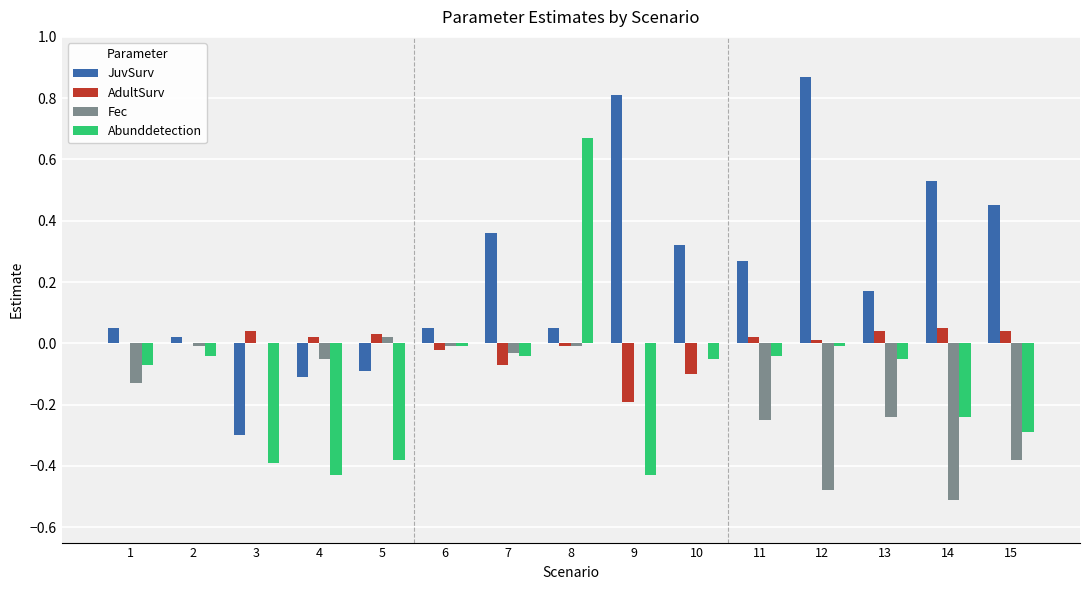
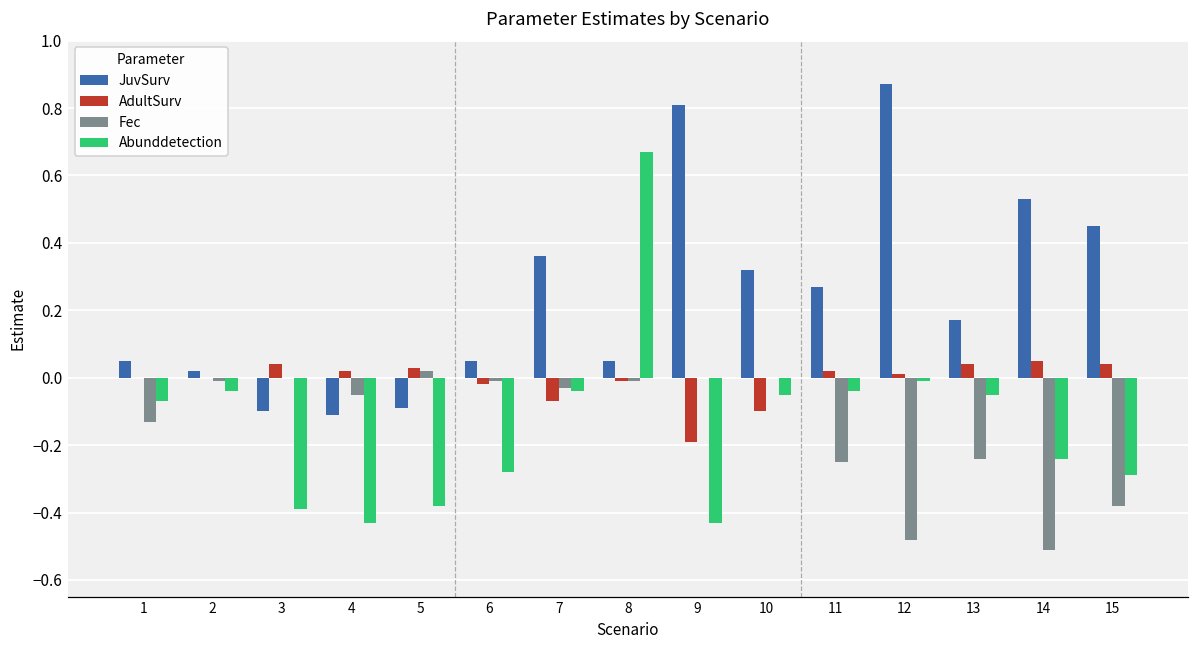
  {
    "JuvSurv": {
      "1": 0.05,
      "2": 0.02,
-     "3": -0.3,
+     "3": -0.1,
      "4": -0.11,
      "5": -0.09,
      "6": 0.05,
      "7": 0.36,
      "8": 0.05,
      "9": 0.81,
      "10": 0.32,
      "11": 0.27,
      "12": 0.87,
      "13": 0.17,
      "14": 0.53,
      "15": 0.45
    },
    "AdultSurv": {
      "1": 0.00,
      "2": 0.00,
      "3": 0.04,
      "4": 0.02,
      "5": 0.03,
      "6": -0.02,
      "7": -0.07,
      "8": -0.01,
      "9": -0.19,
      "10": -0.10,
      "11": 0.02,
      "12": 0.01,
      "13": 0.04,
      "14": 0.05,
      "15": 0.04
    },
    "Fec": {
      "1": -0.13,
      "2": -0.01,
      "3": 0.00,
      "4": -0.05,
      "5": 0.02,
      "6": -0.01,
      "7": -0.03,
      "8": -0.01,
      "9": 0.00,
      "10": 0.00,
      "11": -0.25,
      "12": -0.48,
      "13": -0.24,
      "14": -0.51,
      "15": -0.38
    },
    "Abunddetection": {
      "1": -0.07,
      "2": -0.04,
      "3": -0.39,
      "4": -0.43,
      "5": -0.38,
-     "6": -0.01,
+     "6": -0.28,
      "7": -0.04,
      "8": 0.67,
      "9": -0.43,
      "10": -0.05,
      "11": -0.04,
      "12": -0.01,
      "13": -0.05,
      "14": -0.24,
      "15": -0.29
    }
  }
